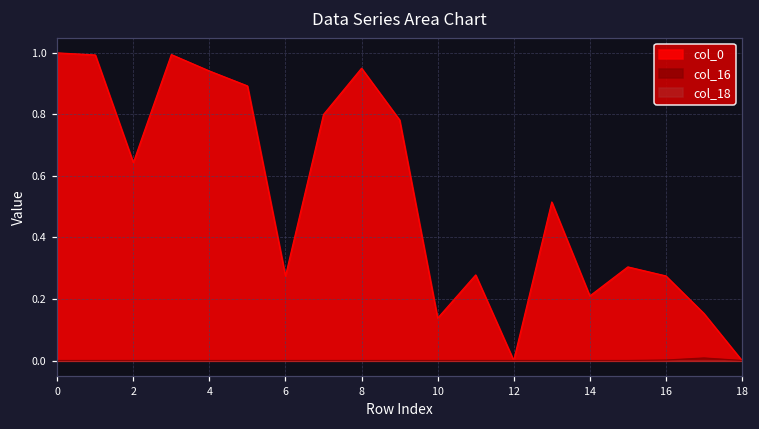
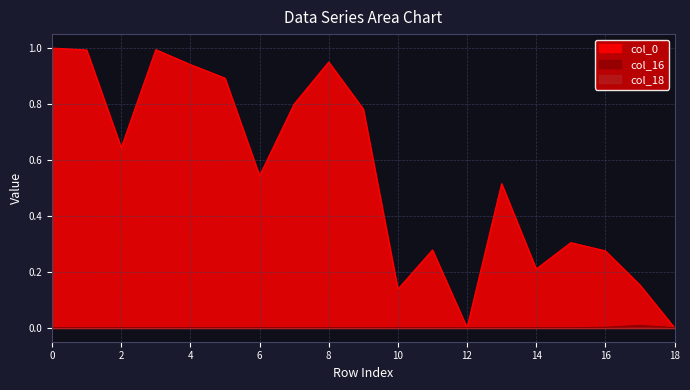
  {
    "col_0": {
      "0": 1.00,
      "2": 0.64,
      "4": 0.94,
-     "6": 0.27,
+     "6": 0.54,
      "8": 0.95,
      "10": 0.14,
      "14": 0.21,
      "16": 0.27
    }
  }
